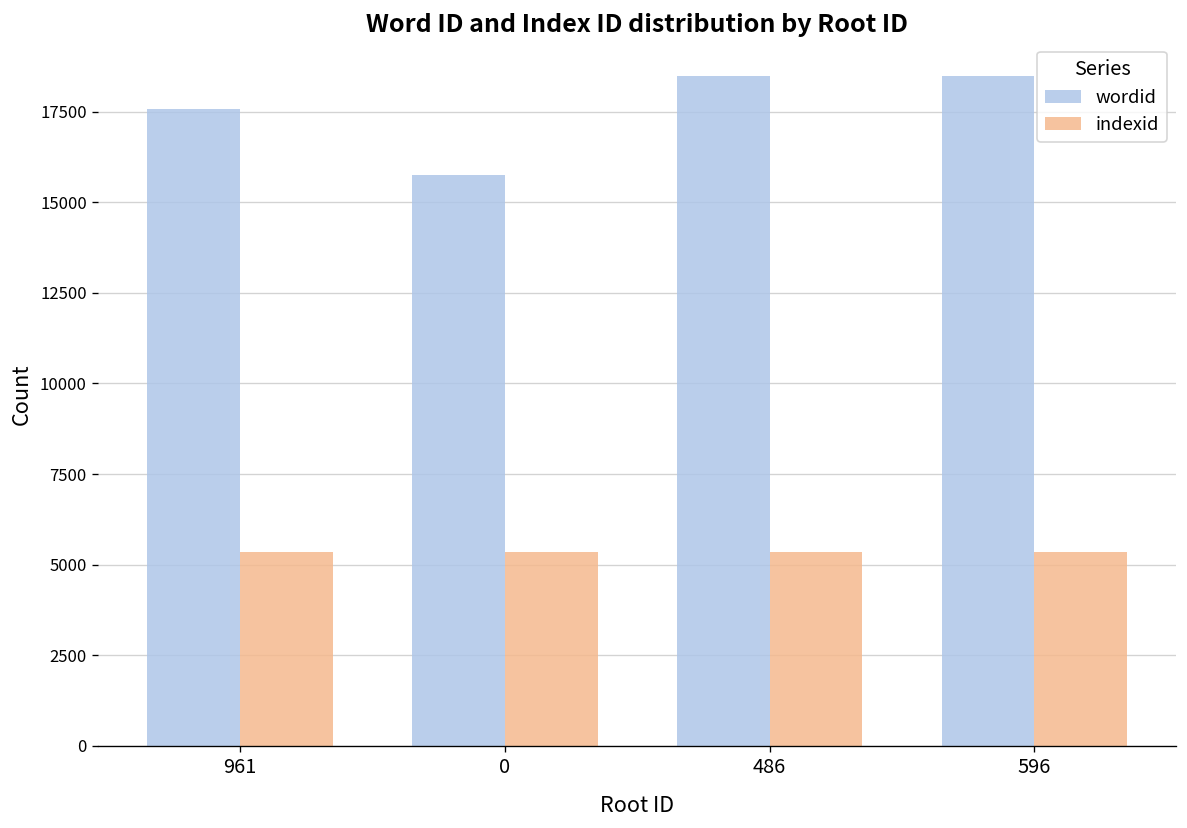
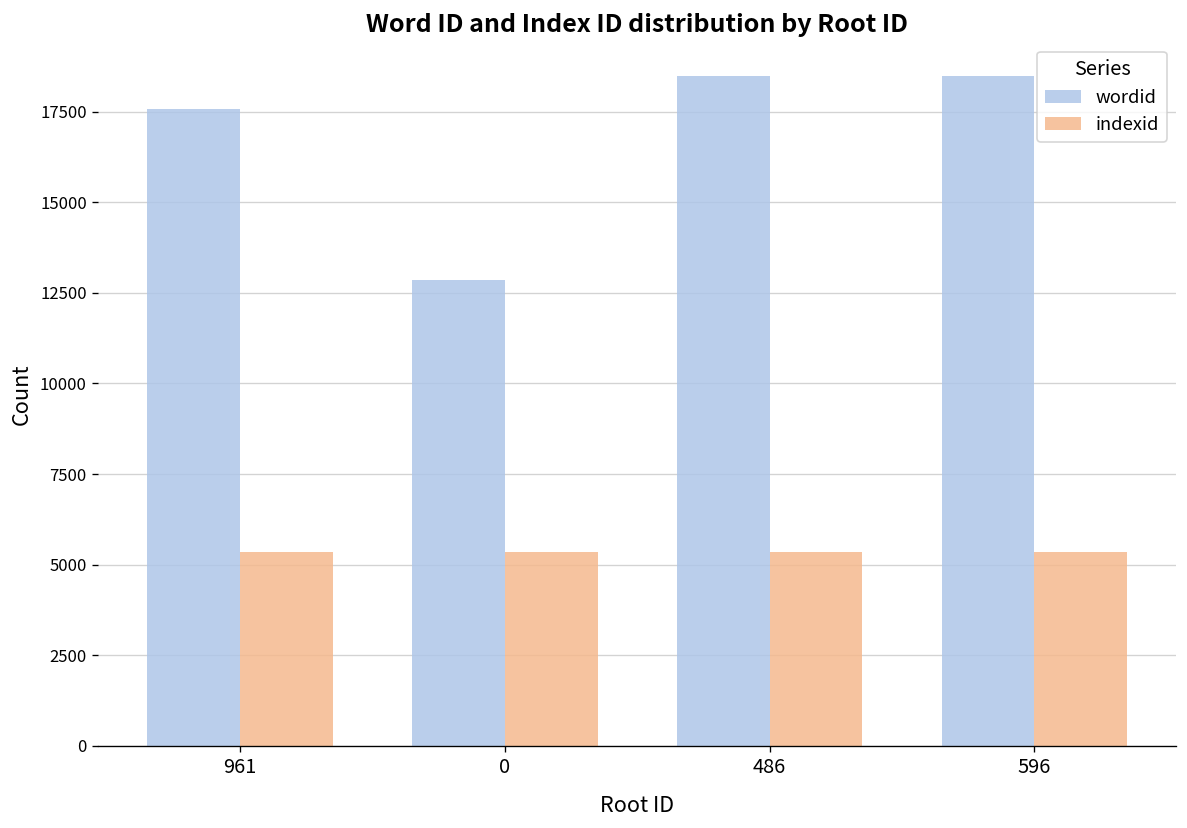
  {
    "wordid": {
      "961": 17600,
-     "0": 15700,
+     "0": 12900,
      "486": 18500,
      "596": 18500
    },
    "indexid": {
      "961": 5300,
      "0": 5300,
      "486": 5300,
      "596": 5300
    }
  }
